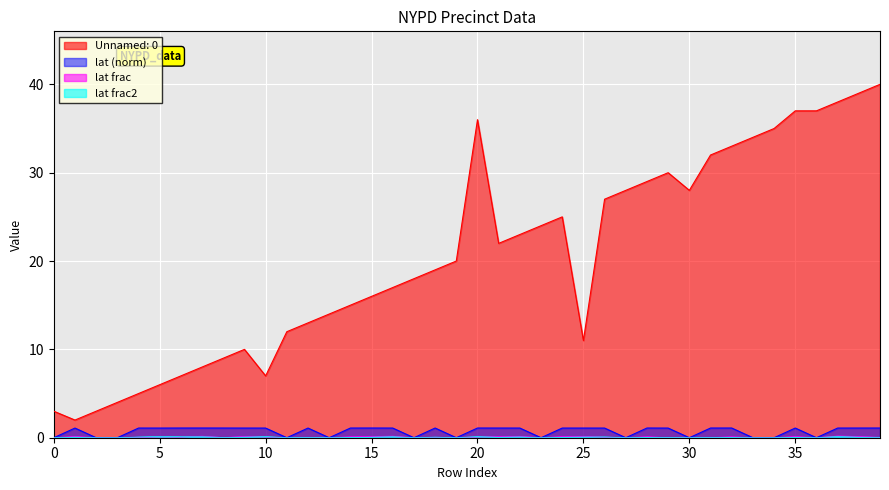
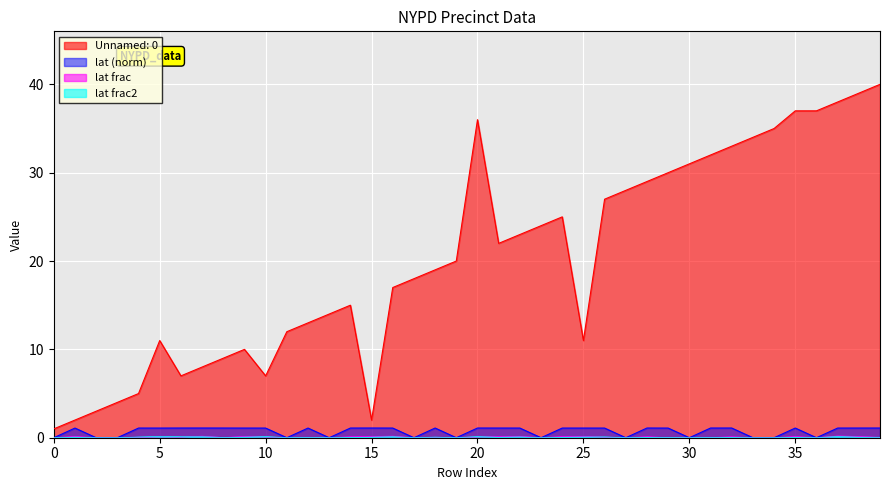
  {
    "Unnamed: 0": {
-     "0": 3,
-     "5": 6,
+     "0": 1,
+     "5": 11,
      "10": 7,
-     "15": 16,
+     "15": 2,
      "20": 36,
      "25": 11,
-     "30": 28,
+     "30": 31,
      "35": 37
    },
    "lat (norm)": {
      "5": 1,
      "10": 1,
      "15": 1,
      "20": 1,
      "25": 1,
      "35": 1
    }
  }
